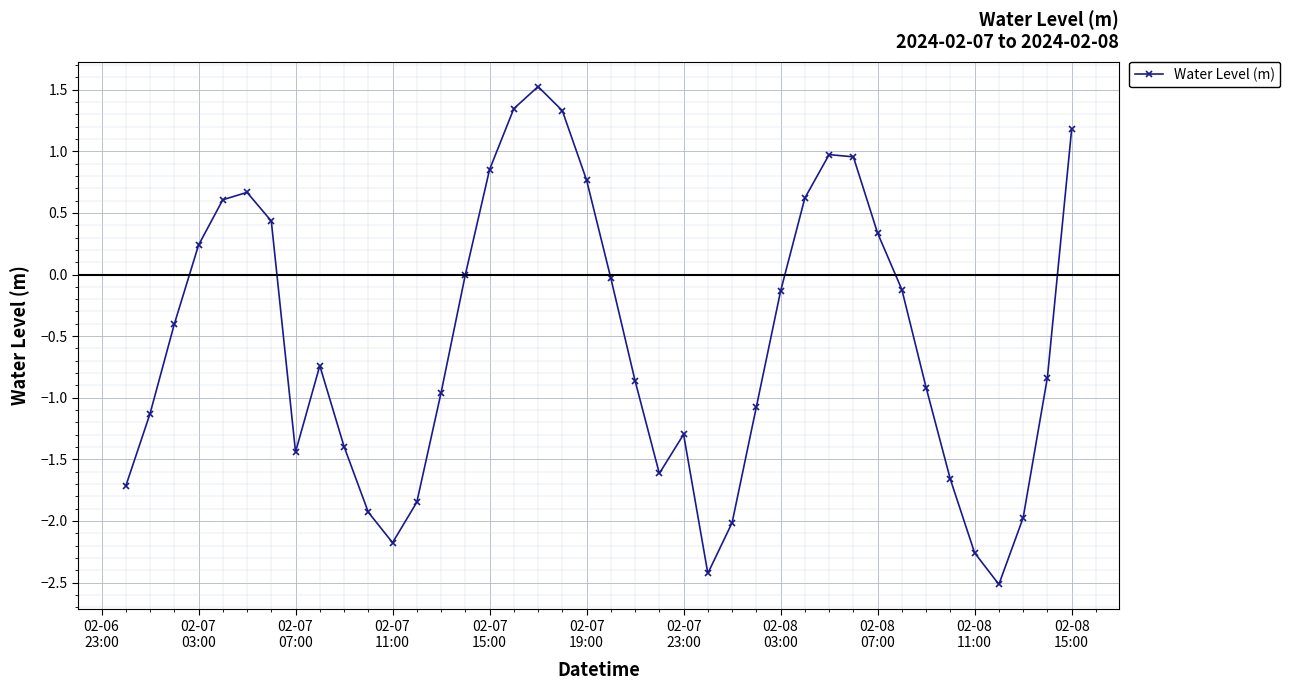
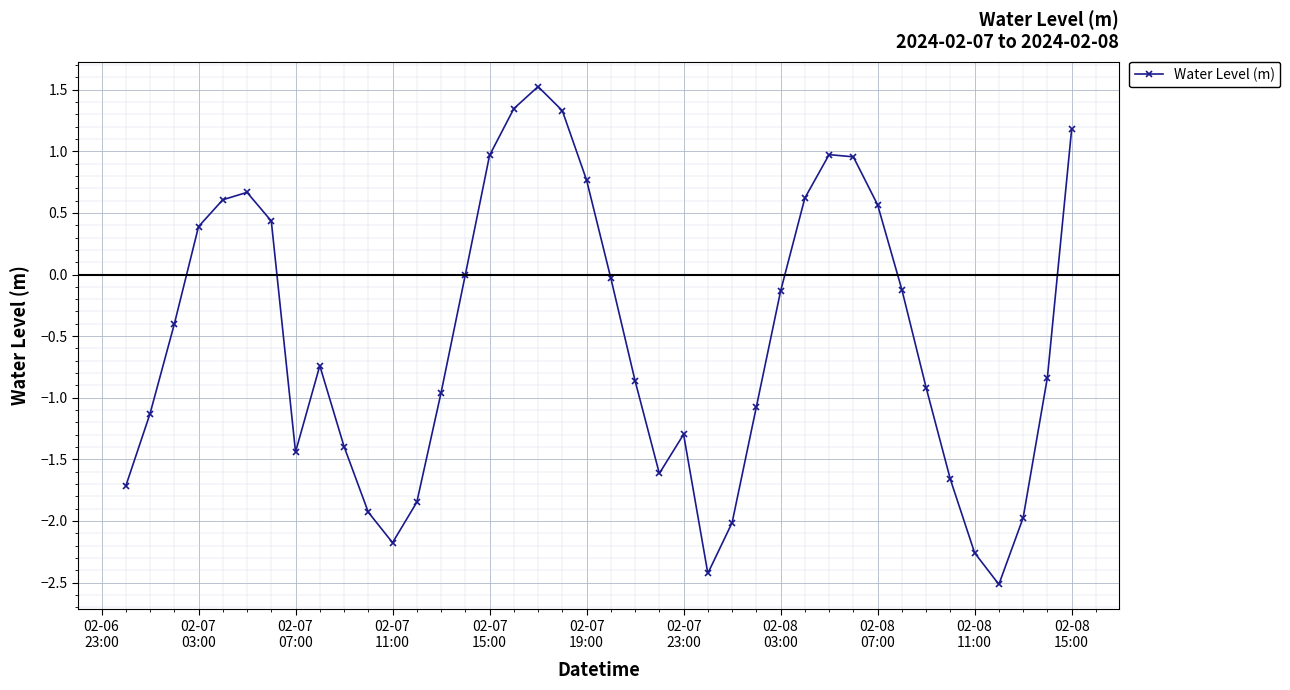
  {
-   "02-07 03:00": 0.24,
+   "02-07 03:00": 0.39,
    "02-07 07:00": -1.44,
    "02-07 11:00": -2.18,
-   "02-07 15:00": 0.85,
+   "02-07 15:00": 0.97,
    "02-07 19:00": 0.77,
    "02-07 23:00": -1.30,
    "02-08 03:00": -0.13,
-   "02-08 07:00": 0.34,
+   "02-08 07:00": 0.57,
    "02-08 11:00": -2.26,
    "02-08 15:00": 1.18
  }
